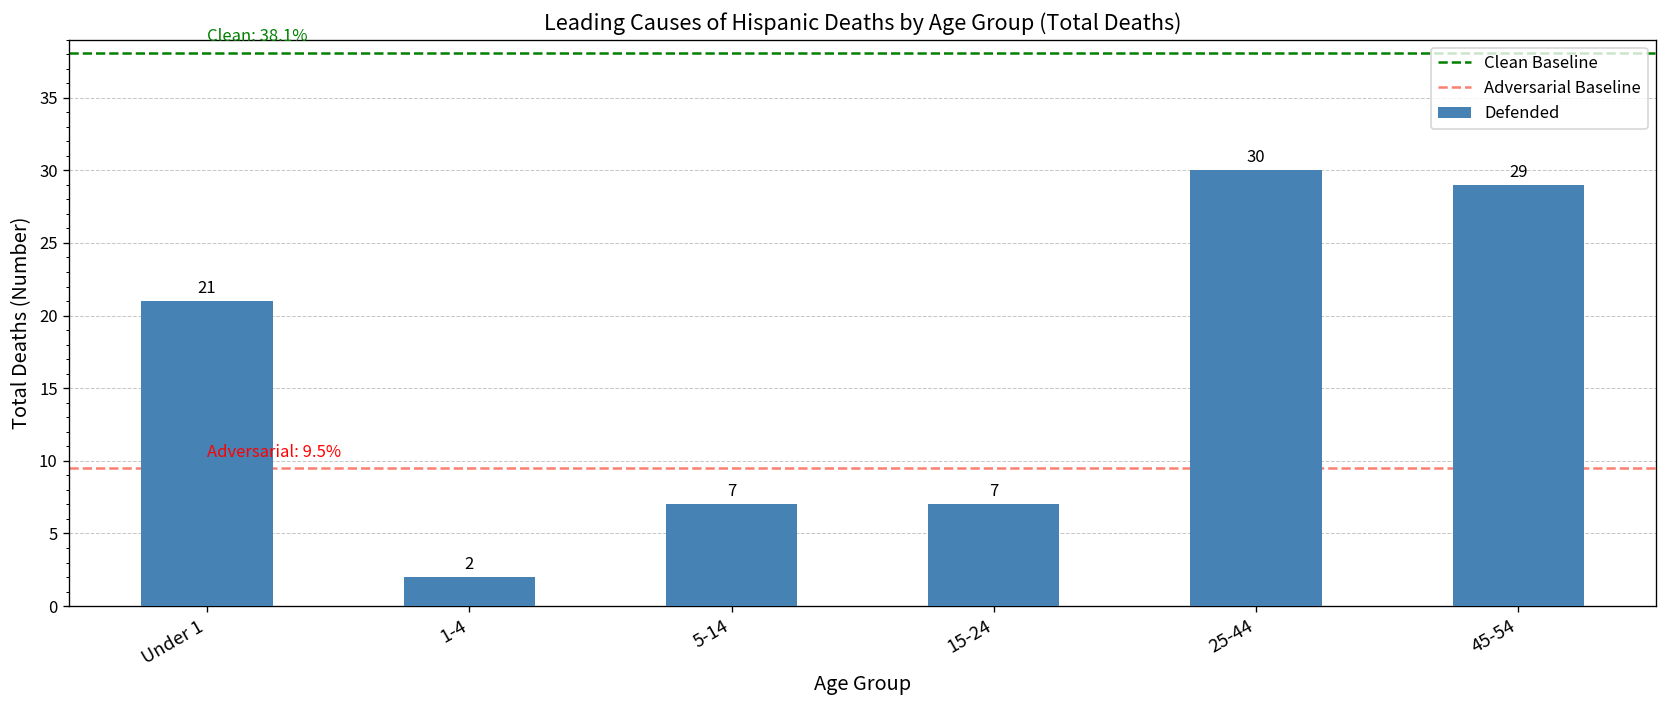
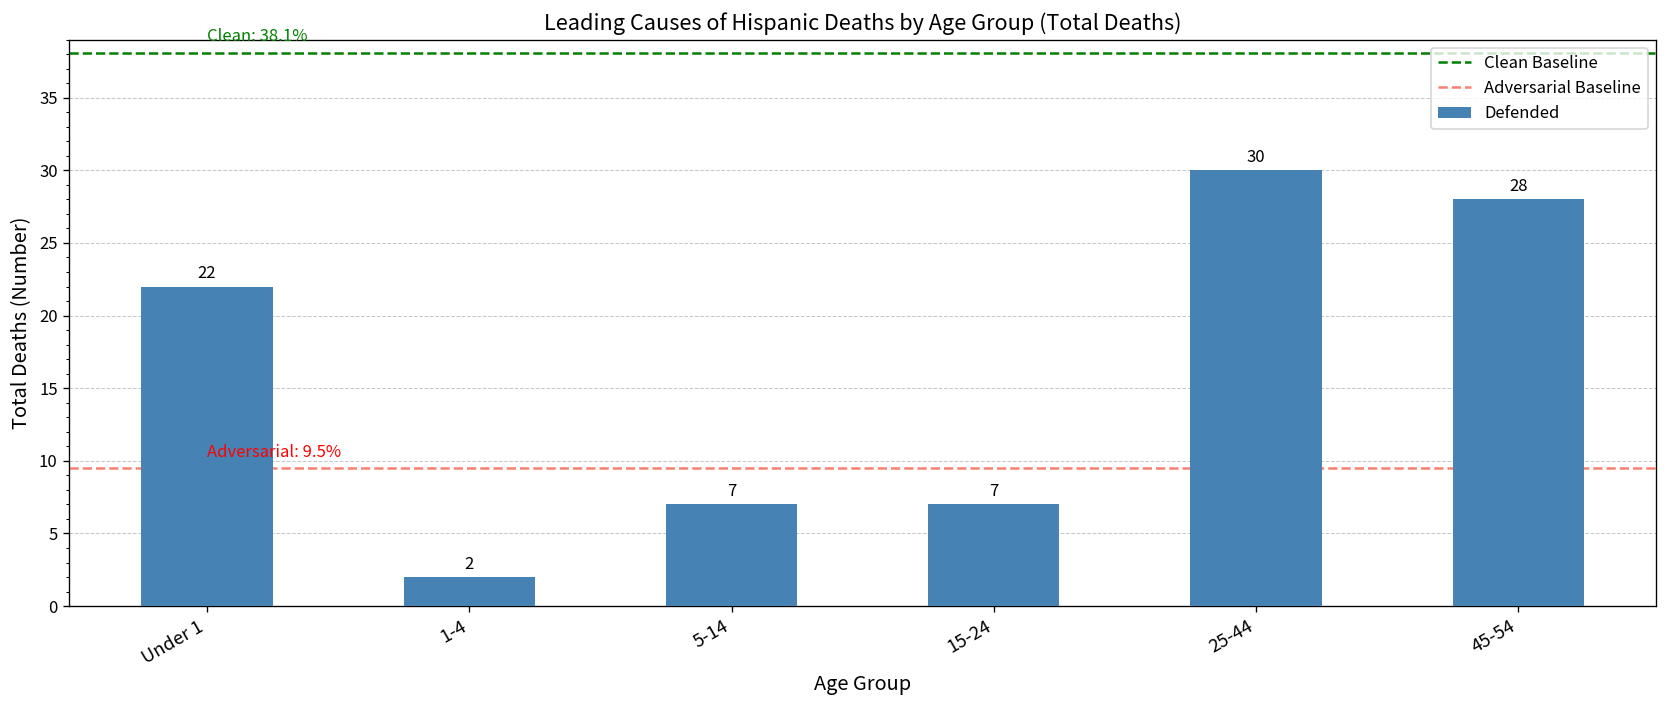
  {
-   "Under 1": 21,
+   "Under 1": 22,
    "1-4": 2,
    "5-14": 7,
    "15-24": 7,
    "25-44": 30,
-   "45-54": 29
+   "45-54": 28
  }
